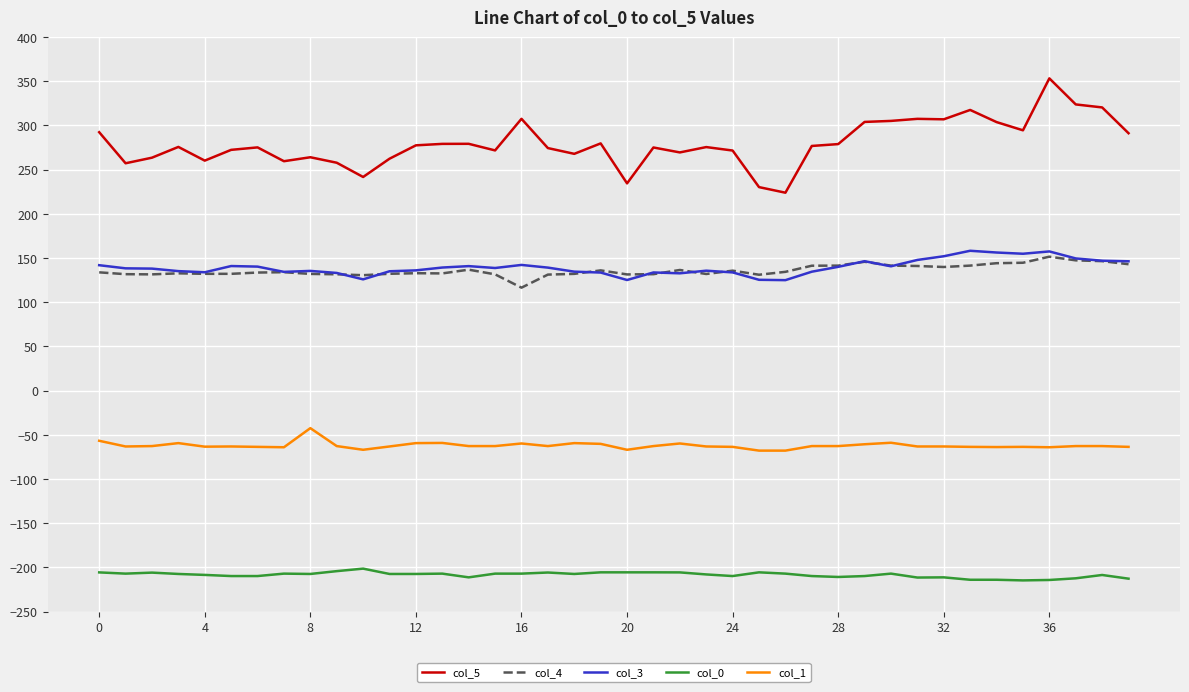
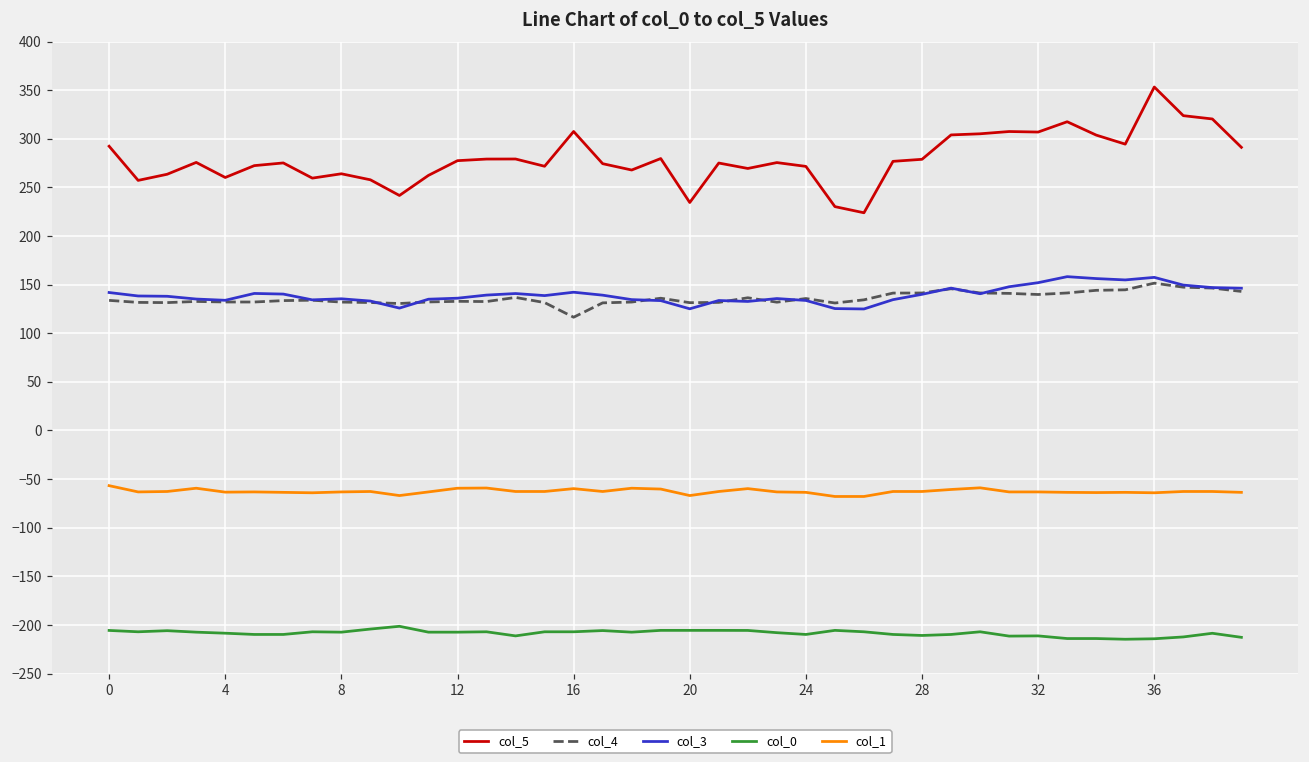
  {
    "col_5": {
      "0": 290,
      "4": 260,
      "8": 260,
      "12": 280,
      "16": 310,
      "20": 230,
      "24": 270,
      "28": 280,
      "32": 310,
      "36": 350
    },
    "col_4": {
      "0": 130,
      "8": 130,
      "12": 130,
      "16": 120,
      "20": 130,
      "32": 140,
      "36": 150
    },
    "col_3": {
      "0": 140,
      "8": 140,
      "12": 140,
      "16": 140,
      "20": 130,
      "32": 150,
      "36": 160
    },
    "col_0": {
      "0": -210,
      "4": -210,
      "8": -210,
      "12": -210,
      "16": -210,
      "20": -210,
      "24": -210,
      "28": -210,
      "32": -210,
      "36": -210
    },
    "col_1": {
      "0": -60,
      "4": -60,
-     "8": -40,
+     "8": -60,
      "12": -60,
      "16": -60,
      "20": -70,
      "24": -60,
      "28": -60,
      "32": -60,
      "36": -60
    }
  }
